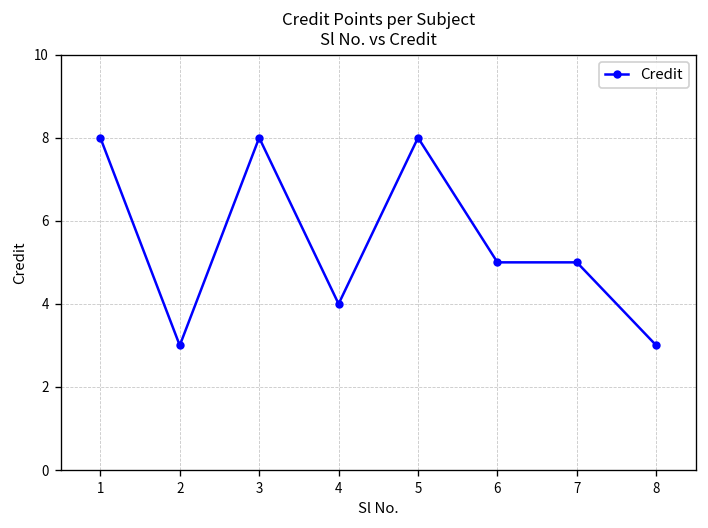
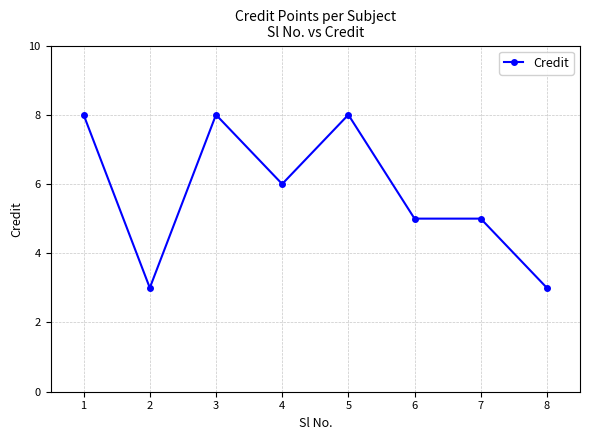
  {
    "1": 8,
    "2": 3,
    "3": 8,
-   "4": 4,
+   "4": 6,
    "5": 8,
    "6": 5,
    "7": 5,
    "8": 3
  }
